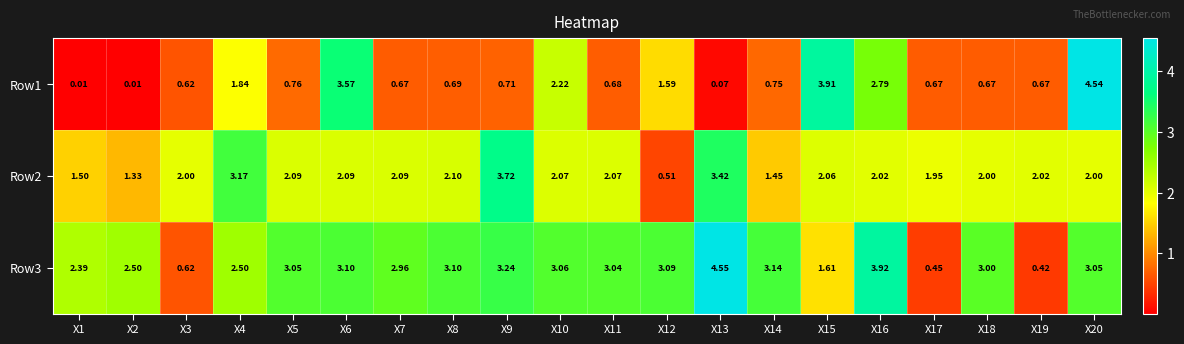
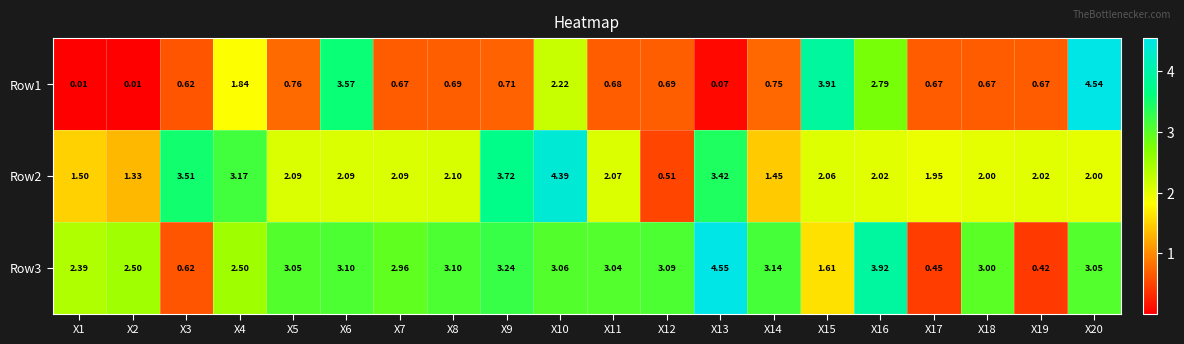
  {
    "Row1": {
      "X1": 0.01,
      "X2": 0.01,
      "X3": 0.62,
      "X4": 1.84,
      "X5": 0.76,
      "X6": 3.57,
      "X7": 0.67,
      "X8": 0.69,
      "X9": 0.71,
      "X10": 2.22,
      "X11": 0.68,
-     "X12": 1.59,
+     "X12": 0.69,
      "X13": 0.07,
      "X14": 0.75,
      "X15": 3.91,
      "X16": 2.79,
      "X17": 0.67,
      "X18": 0.67,
      "X19": 0.67,
      "X20": 4.54
    },
    "Row2": {
      "X1": 1.50,
      "X2": 1.33,
-     "X3": 2.00,
+     "X3": 3.51,
      "X4": 3.17,
      "X5": 2.09,
      "X6": 2.09,
      "X7": 2.09,
      "X8": 2.10,
      "X9": 3.72,
-     "X10": 2.07,
+     "X10": 4.39,
      "X11": 2.07,
      "X12": 0.51,
      "X13": 3.42,
      "X14": 1.45,
      "X15": 2.06,
      "X16": 2.02,
      "X17": 1.95,
      "X18": 2.00,
      "X19": 2.02,
      "X20": 2.00
    },
    "Row3": {
      "X1": 2.39,
      "X2": 2.50,
      "X3": 0.62,
      "X4": 2.50,
      "X5": 3.05,
      "X6": 3.10,
      "X7": 2.96,
      "X8": 3.10,
      "X9": 3.24,
      "X10": 3.06,
      "X11": 3.04,
      "X12": 3.09,
      "X13": 4.55,
      "X14": 3.14,
      "X15": 1.61,
      "X16": 3.92,
      "X17": 0.45,
      "X18": 3.00,
      "X19": 0.42,
      "X20": 3.05
    }
  }
